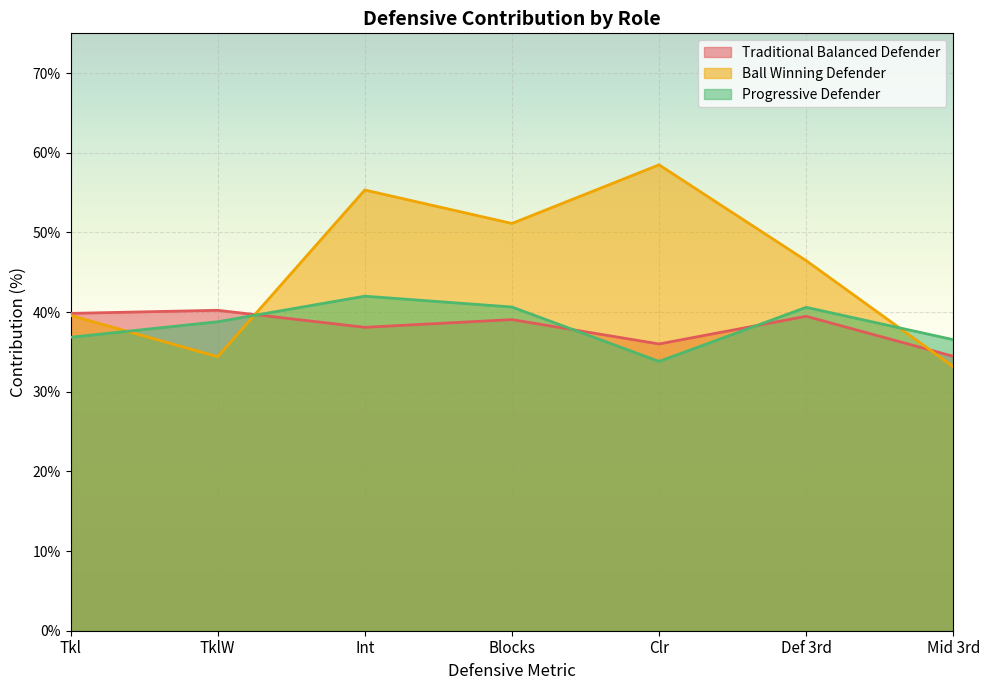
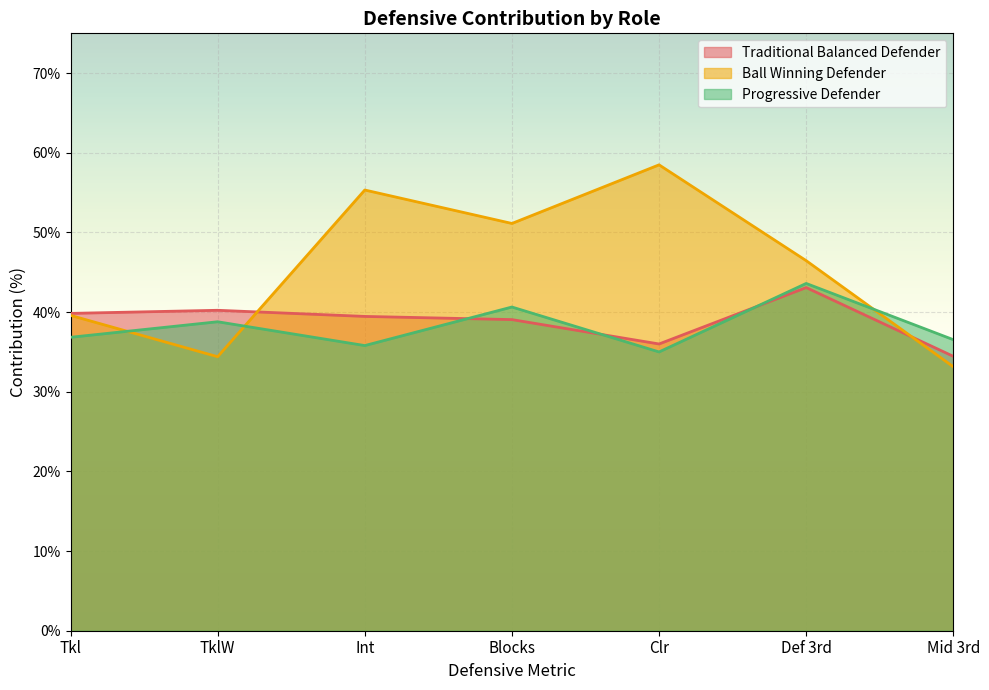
  {
    "Traditional Balanced Defender": {
      "TklW": "40%",
-     "Int": "38%",
+     "Int": "39%",
      "Blocks": "39%",
      "Clr": "36%",
-     "Def 3rd": "39%",
+     "Def 3rd": "43%",
      "Mid 3rd": "34%"
    },
    "Ball Winning Defender": {
      "TklW": "34%",
      "Int": "55%",
      "Blocks": "51%",
      "Clr": "58%",
      "Def 3rd": "46%",
      "Mid 3rd": "33%"
    },
    "Progressive Defender": {
      "Tkl": "37%",
      "TklW": "39%",
-     "Int": "42%",
+     "Int": "36%",
      "Blocks": "41%",
-     "Clr": "34%",
-     "Def 3rd": "41%",
+     "Clr": "35%",
+     "Def 3rd": "44%",
      "Mid 3rd": "37%"
    }
  }
